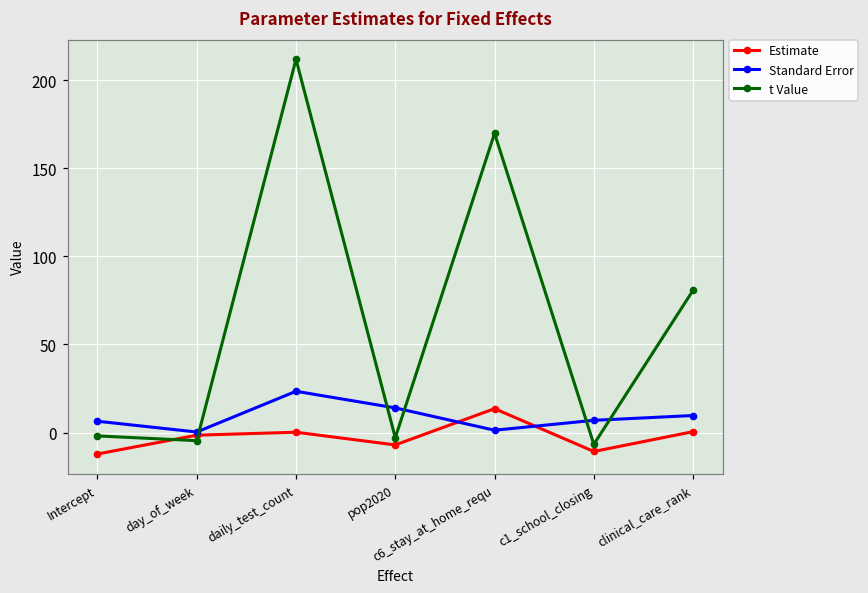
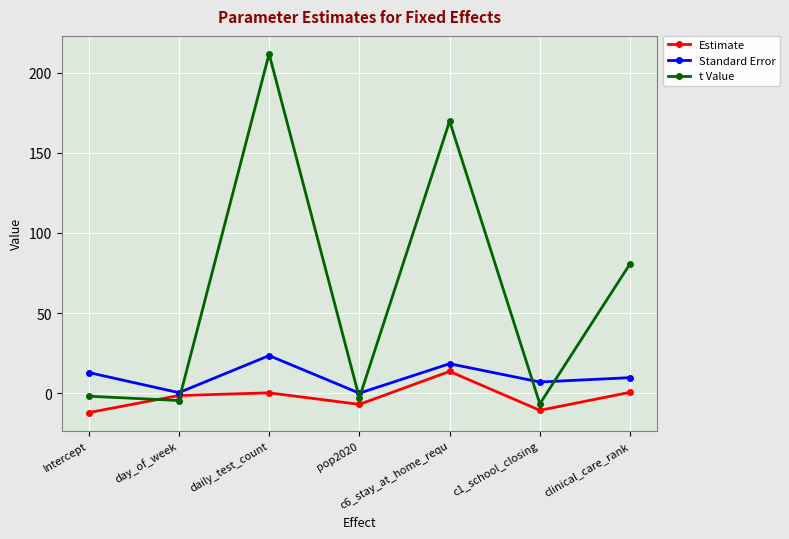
  {
    "Estimate": {
      "Intercept": -12,
      "day_of_week": -1,
      "daily_test_count": 0,
      "pop2020": -7,
      "c6_stay_at_home_requ": 14,
      "c1_school_closing": -11,
      "clinical_care_rank": 1
    },
    "Standard Error": {
-     "Intercept": 6,
+     "Intercept": 13,
      "day_of_week": 0,
      "daily_test_count": 23,
-     "pop2020": 14,
-     "c6_stay_at_home_requ": 1,
+     "pop2020": 0,
+     "c6_stay_at_home_requ": 18,
      "c1_school_closing": 7,
      "clinical_care_rank": 10
    },
    "t Value": {
      "Intercept": -2,
      "day_of_week": -5,
      "daily_test_count": 212,
      "pop2020": -3,
      "c6_stay_at_home_requ": 170,
      "c1_school_closing": -7,
      "clinical_care_rank": 81
    }
  }
